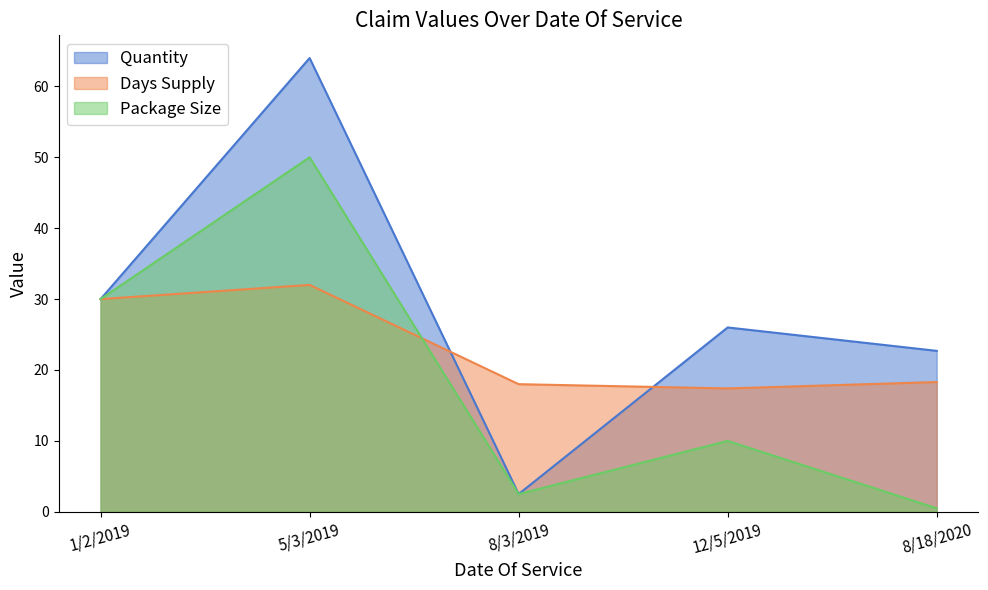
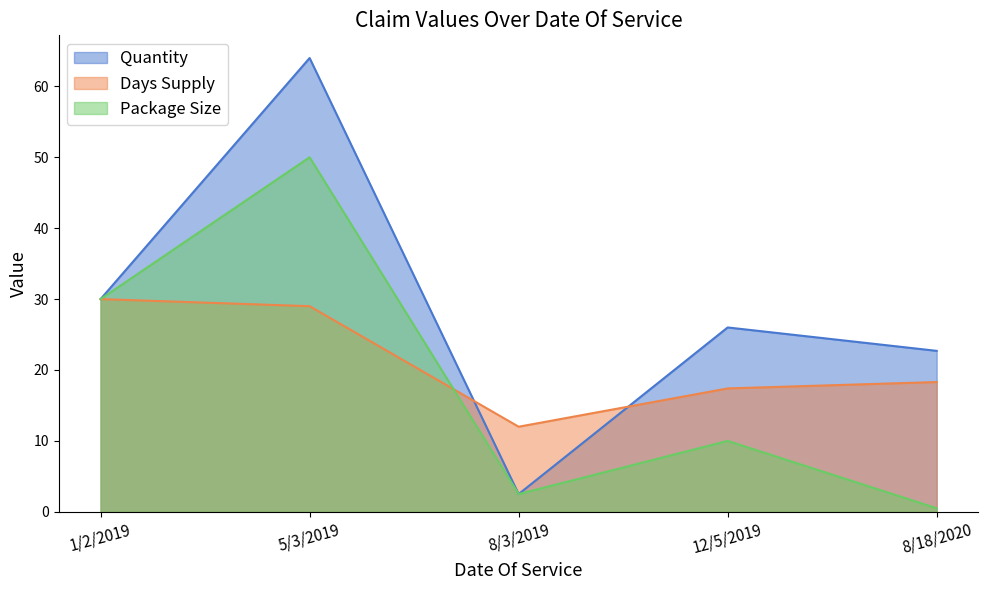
  {
    "Quantity": {
      "5/3/2019": 64,
      "12/5/2019": 26,
      "8/18/2020": 23
    },
    "Days Supply": {
-     "5/3/2019": 32,
-     "8/3/2019": 18,
+     "5/3/2019": 29,
+     "8/3/2019": 12,
      "12/5/2019": 17,
      "8/18/2020": 18
    },
    "Package Size": {
      "5/3/2019": 50,
      "12/5/2019": 10,
      "8/18/2020": 1
    }
  }
